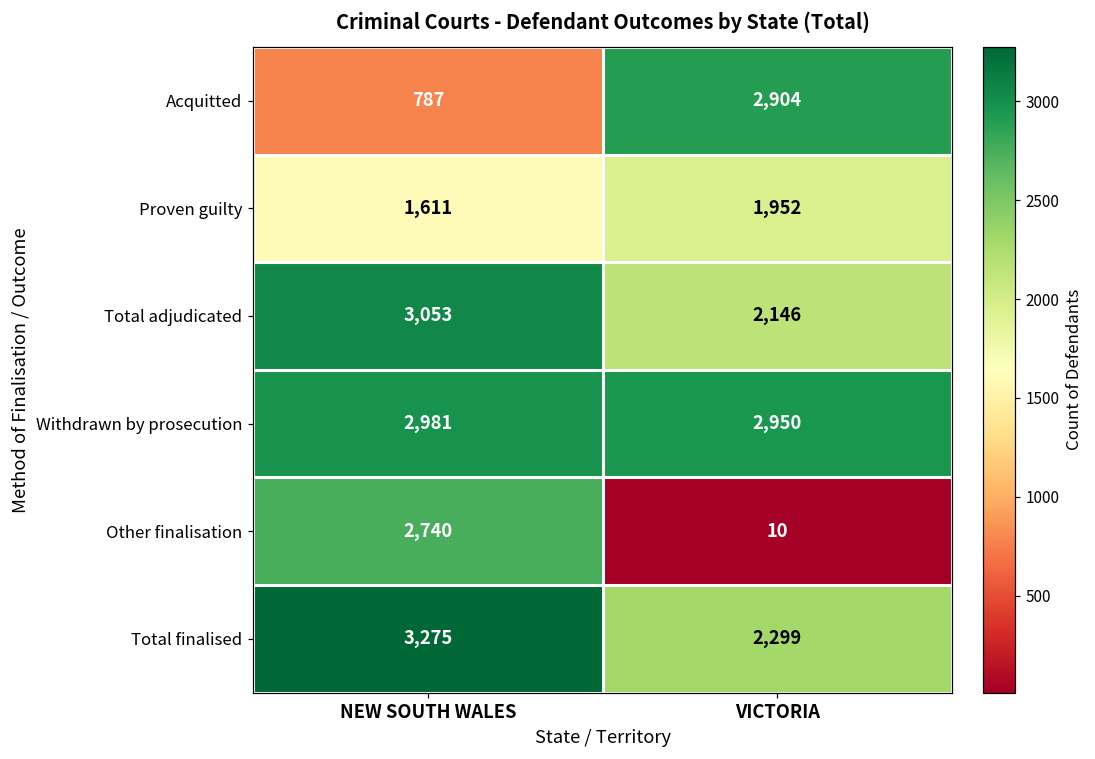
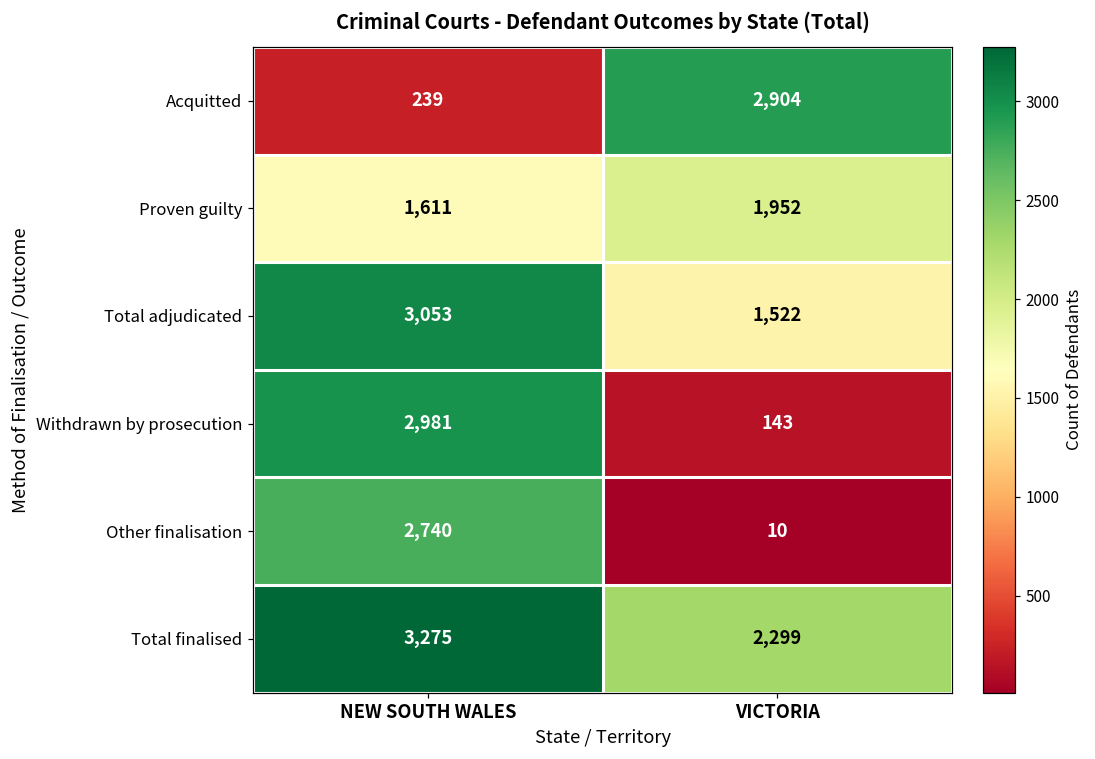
  {
    "Acquitted": {
-     "NEW SOUTH WALES": "787",
+     "NEW SOUTH WALES": "239",
      "VICTORIA": "2,904"
    },
    "Proven guilty": {
      "NEW SOUTH WALES": "1,611",
      "VICTORIA": "1,952"
    },
    "Total adjudicated": {
      "NEW SOUTH WALES": "3,053",
-     "VICTORIA": "2,146"
+     "VICTORIA": "1,522"
    },
    "Withdrawn by prosecution": {
      "NEW SOUTH WALES": "2,981",
-     "VICTORIA": "2,950"
+     "VICTORIA": "143"
    },
    "Other finalisation": {
      "NEW SOUTH WALES": "2,740",
      "VICTORIA": "10"
    },
    "Total finalised": {
      "NEW SOUTH WALES": "3,275",
      "VICTORIA": "2,299"
    }
  }
